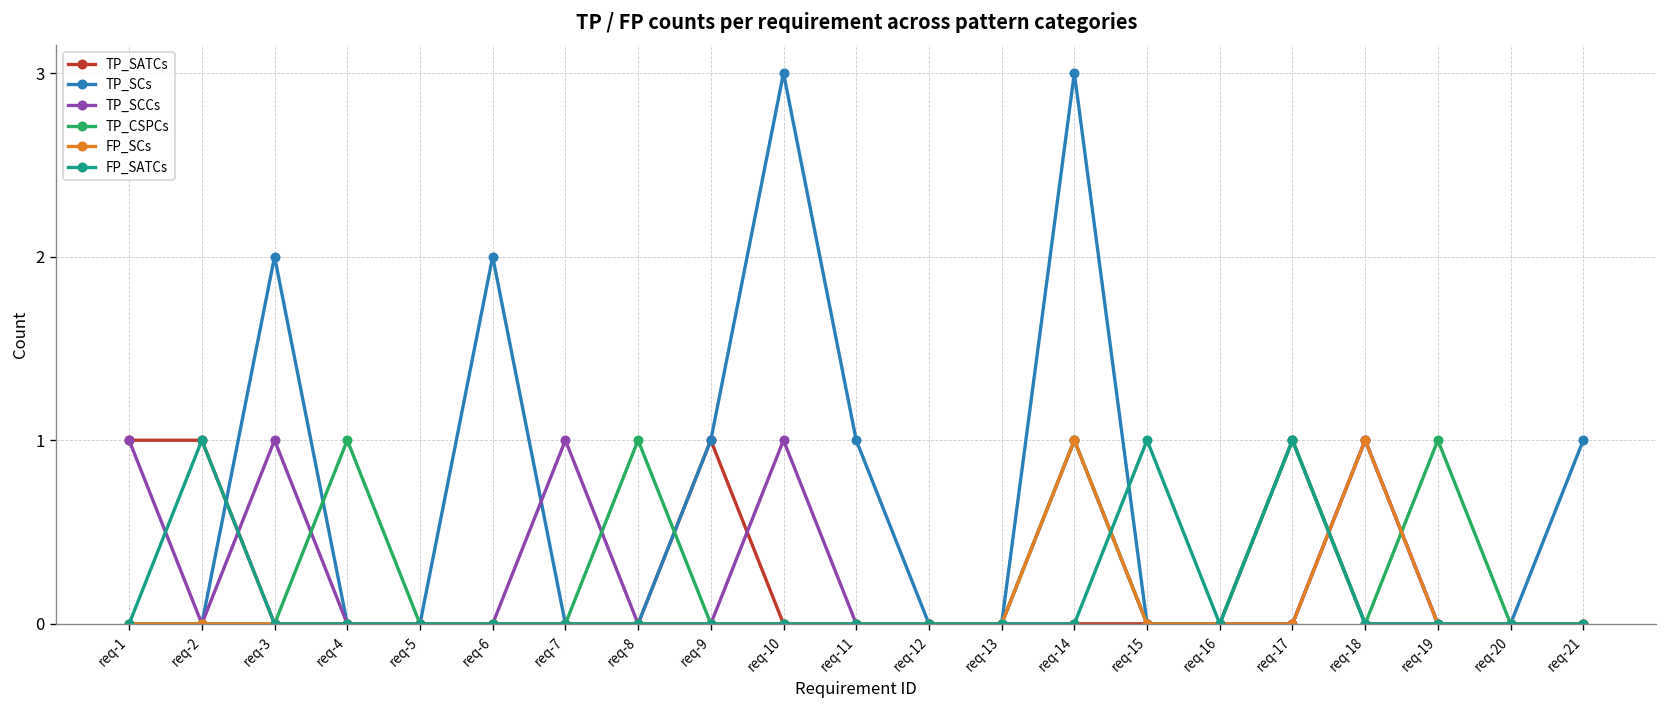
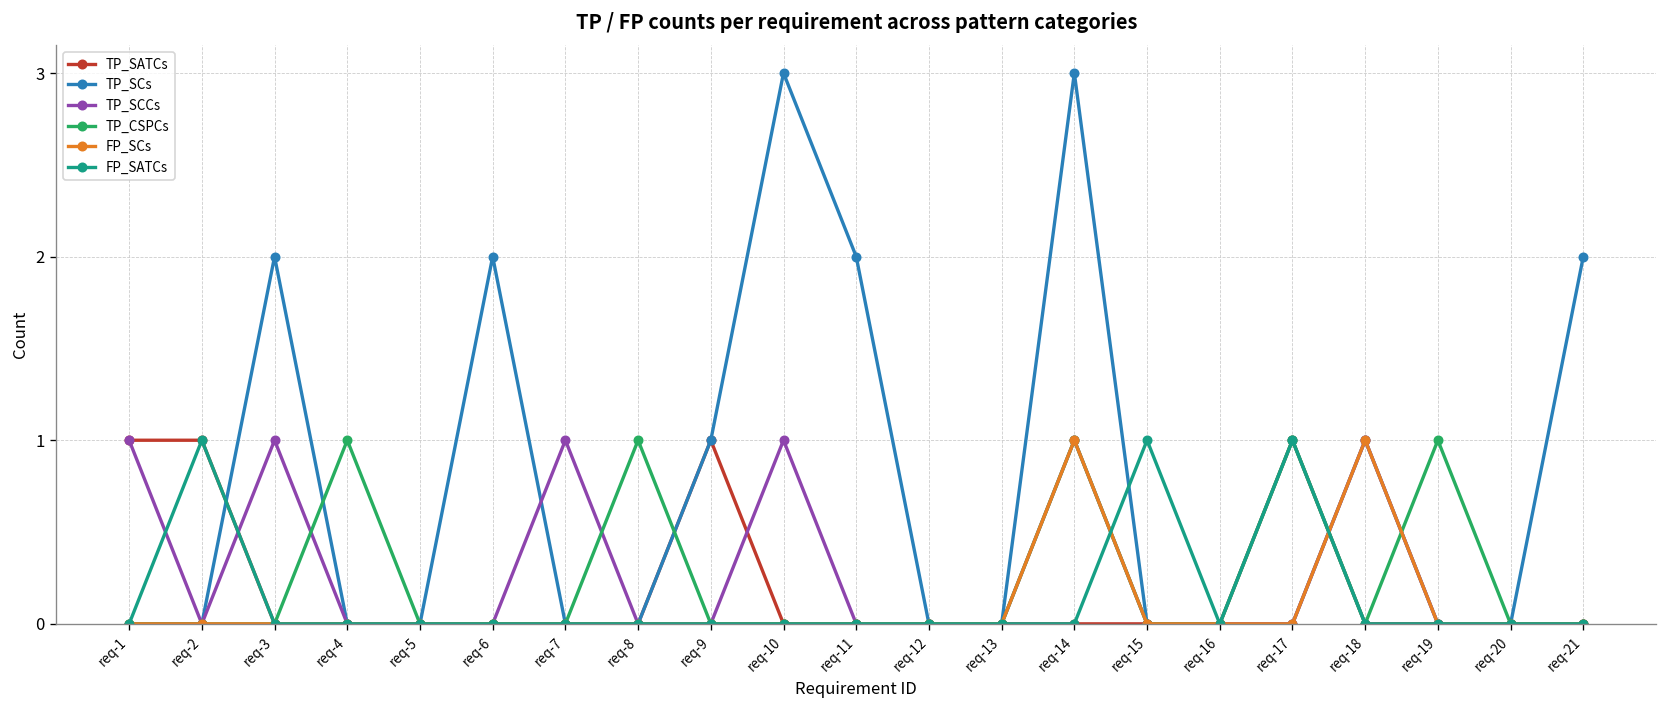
  {
    "TP_SCs": {
      "req-3": 2,
      "req-6": 2,
      "req-10": 3,
-     "req-11": 1,
+     "req-11": 2,
      "req-14": 3,
-     "req-21": 1
+     "req-21": 2
    },
    "TP_SCCs": {
      "req-3": 1,
      "req-7": 1,
      "req-10": 1
    }
  }
